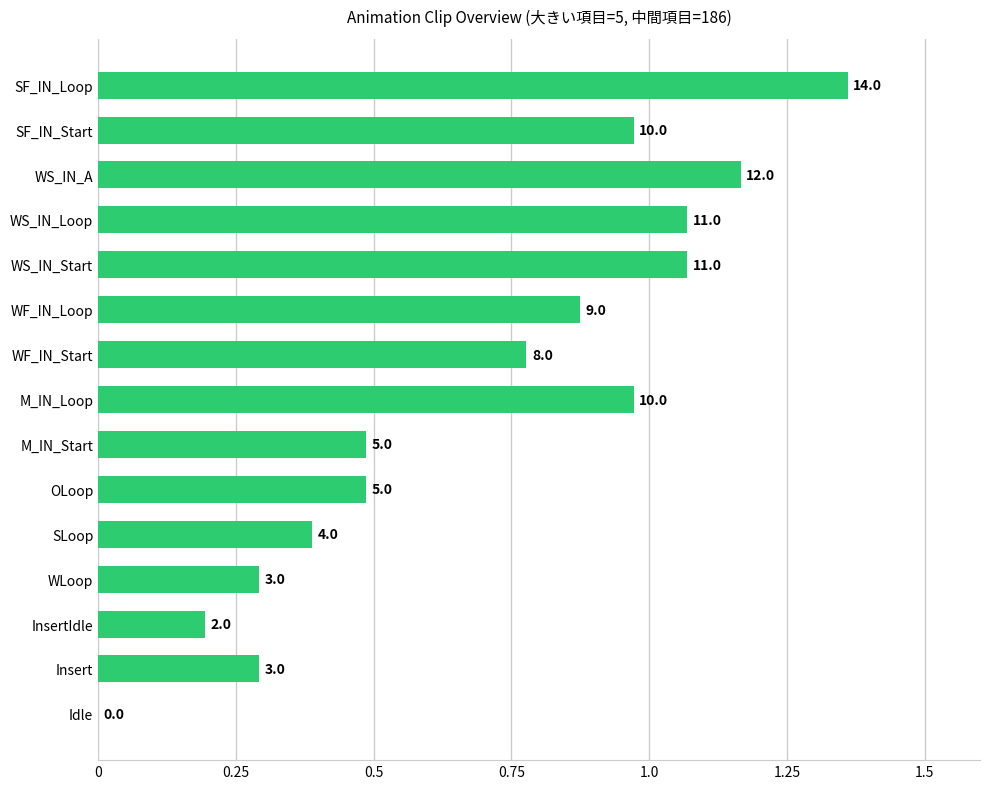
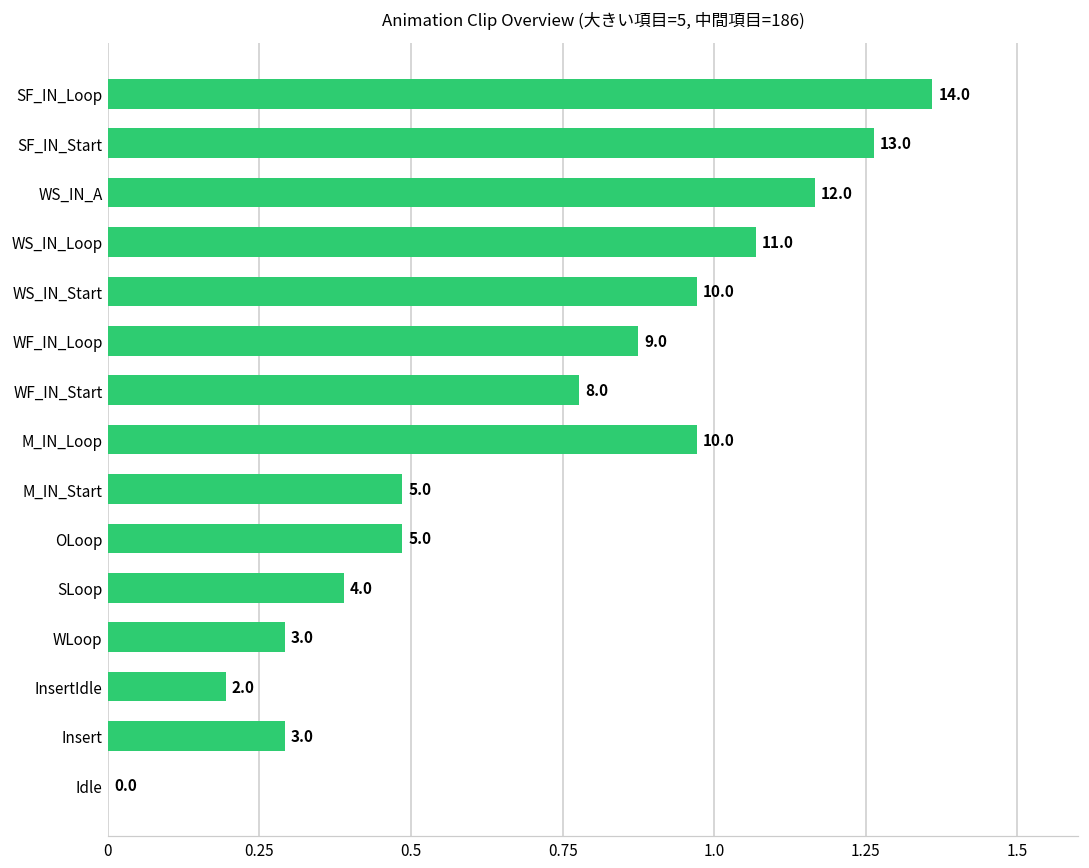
  {
-   "SF_IN_Start": 10.0,
-   "WS_IN_Start": 11.0,
+   "SF_IN_Start": 13.0,
+   "WS_IN_Start": 10.0,
    "Idle": 0.0
  }
